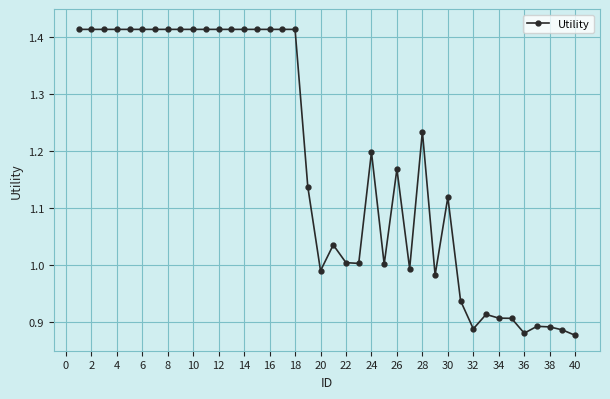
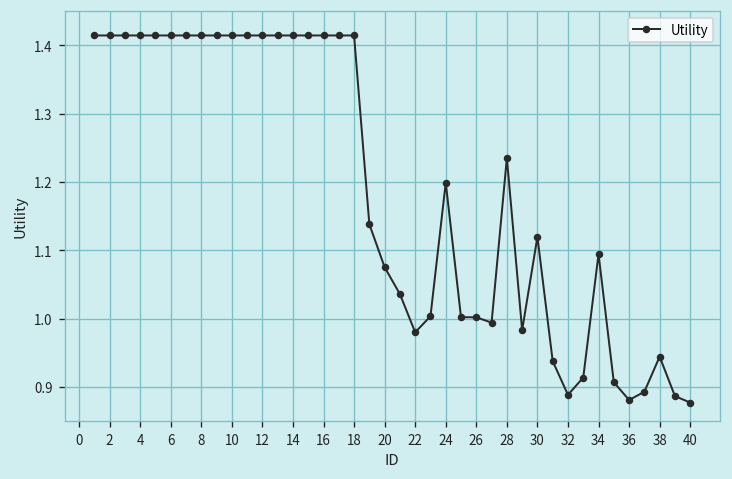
  {
    "2": 1.41,
    "4": 1.41,
    "6": 1.41,
    "8": 1.41,
    "10": 1.41,
    "12": 1.41,
    "14": 1.41,
    "16": 1.41,
    "18": 1.41,
-   "20": 0.99,
-   "22": 1.00,
+   "20": 1.08,
+   "22": 0.98,
    "24": 1.20,
-   "26": 1.17,
+   "26": 1.00,
    "28": 1.23,
    "30": 1.12,
    "32": 0.89,
-   "34": 0.91,
+   "34": 1.09,
    "36": 0.88,
-   "38": 0.89,
+   "38": 0.94,
    "40": 0.88
  }
